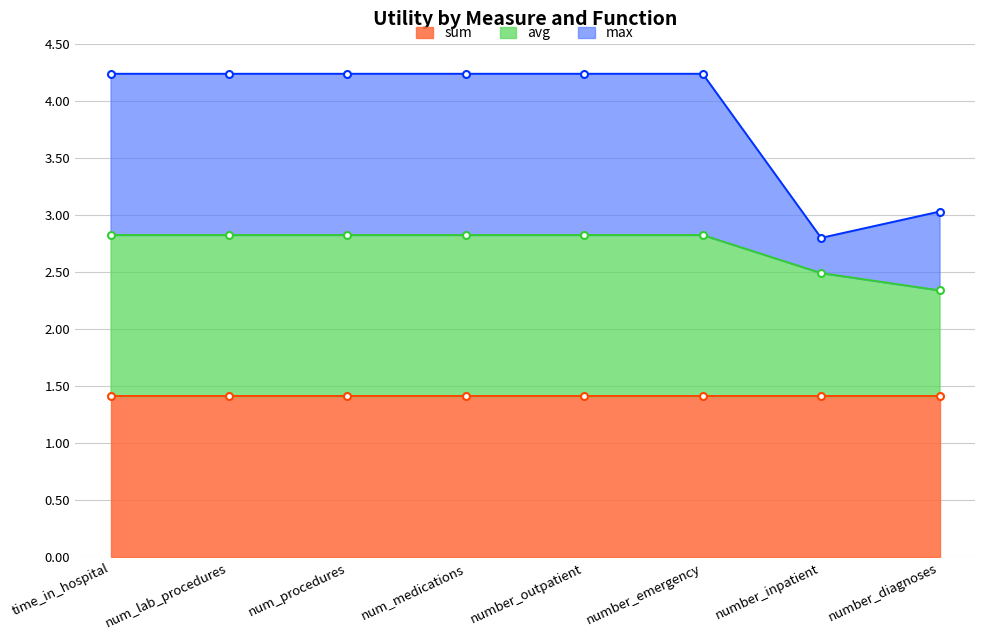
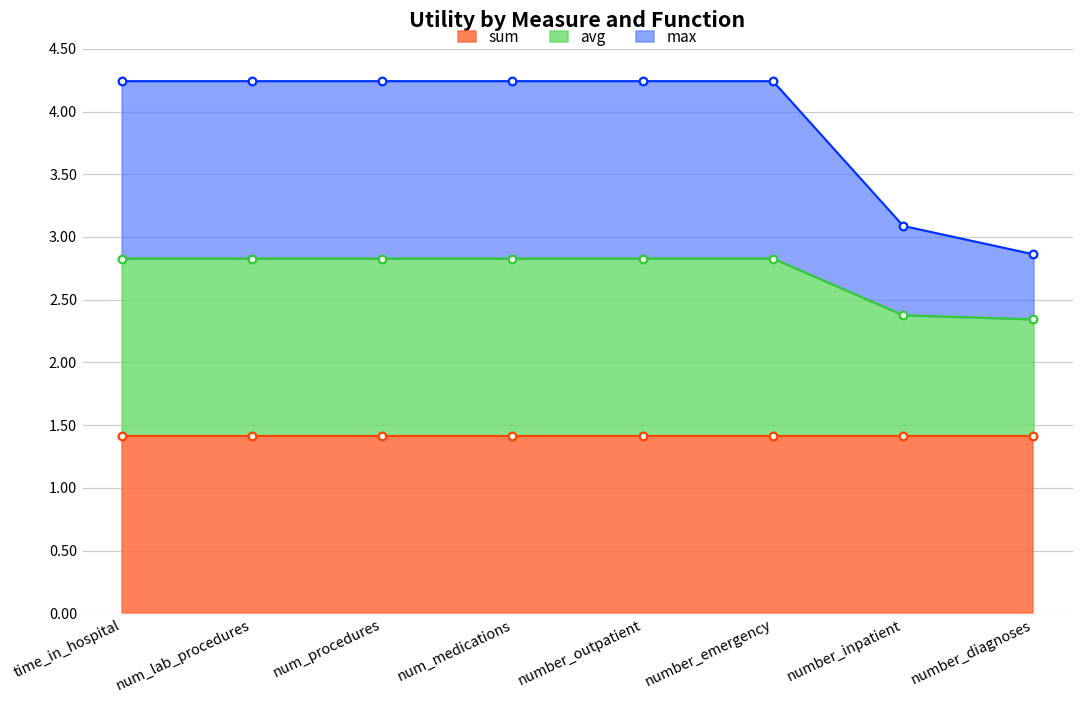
  {
    "sum": {
      "time_in_hospital": 1.41,
      "num_lab_procedures": 1.41,
      "num_procedures": 1.41,
      "num_medications": 1.41,
      "number_outpatient": 1.41,
      "number_emergency": 1.41,
      "number_inpatient": 1.41,
      "number_diagnoses": 1.41
    },
    "avg": {
-     "number_inpatient": 2.49
+     "number_inpatient": 2.38
    },
    "max": {
-     "number_inpatient": 0.31,
-     "number_diagnoses": 0.69
+     "number_inpatient": 0.71,
+     "number_diagnoses": 0.52
    }
  }
